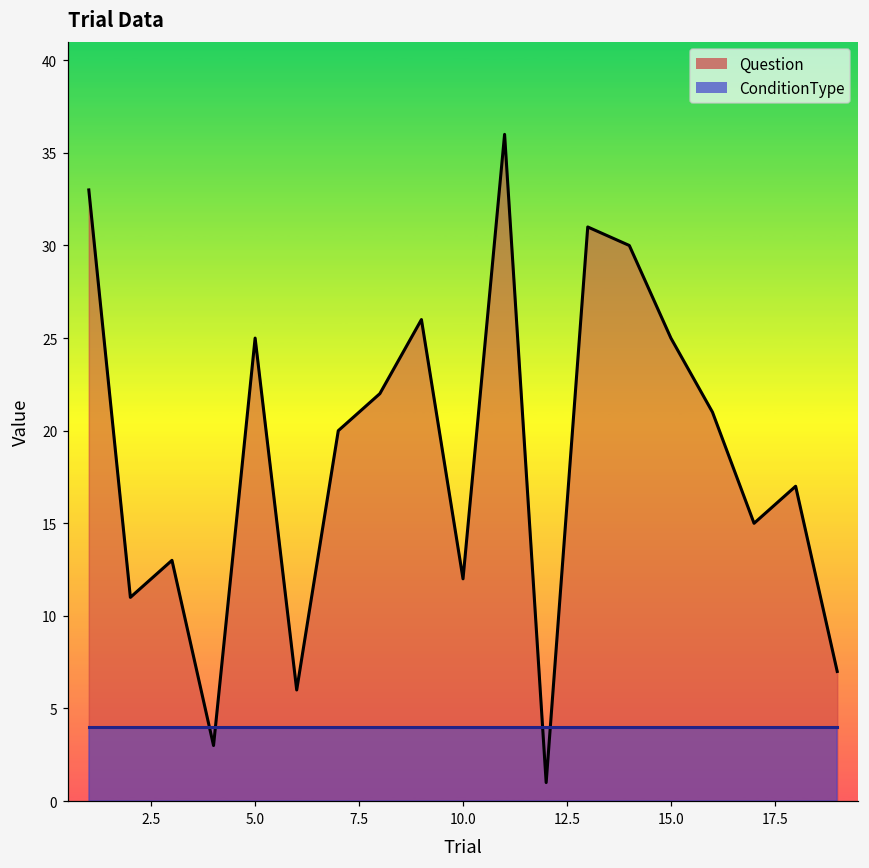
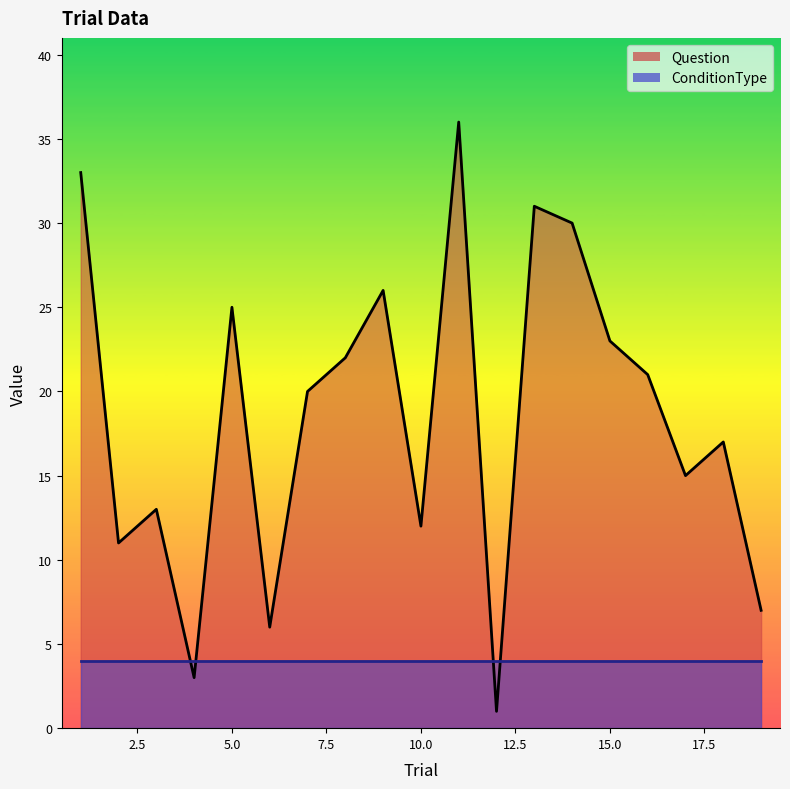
  {
    "Question": {
      "5.0": 25,
      "10.0": 12,
-     "15.0": 25
+     "15.0": 23
    },
    "ConditionType": {
      "5.0": 4,
      "10.0": 4,
      "15.0": 4
    }
  }
